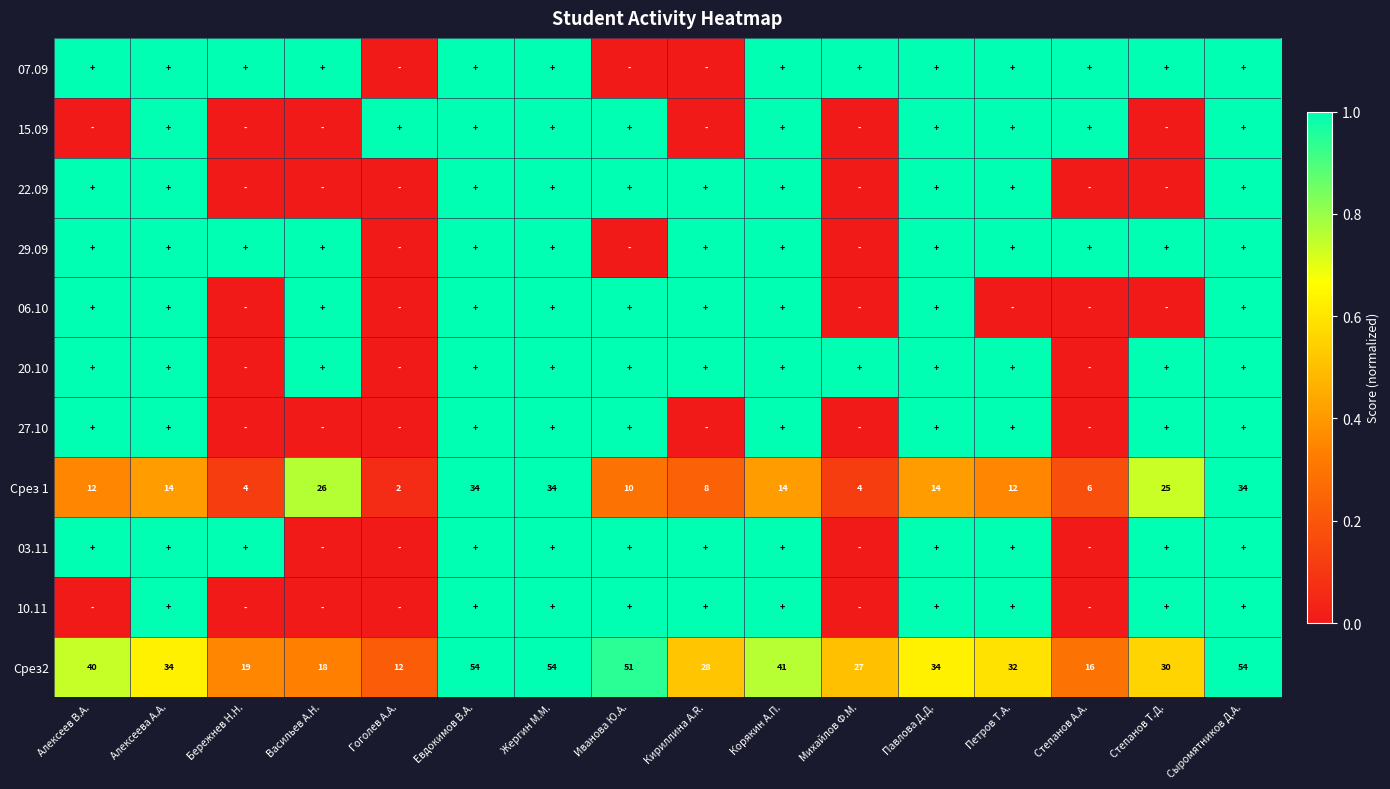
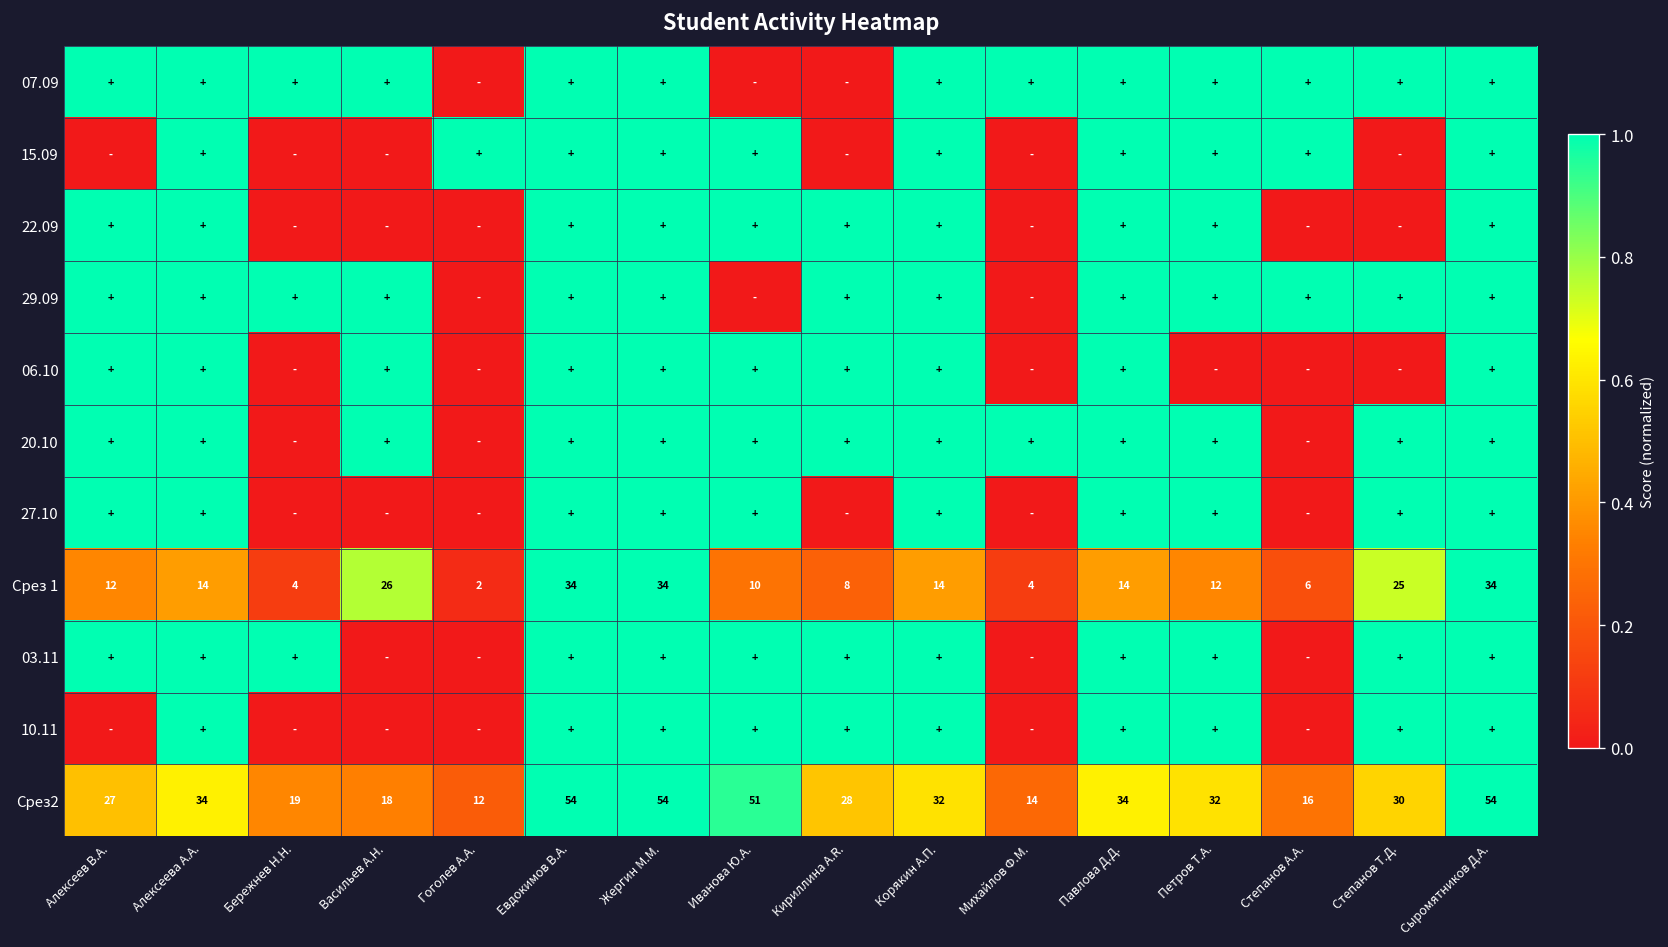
  {
    "Срез 1": {
      "Алексеев В.А.": 12,
      "Алексеева А.А.": 14,
      "Бережнев Н.Н.": 4,
      "Васильев А.Н.": 26,
      "Гоголев А.А.": 2,
      "Евдокимов В.А.": 34,
      "Жергин М.М.": 34,
      "Иванова Ю.А.": 10,
      "Кириллина А.R.": 8,
      "Корякин А.П.": 14,
      "Михайлов Ф.М.": 4,
      "Павлова Д.Д.": 14,
      "Петров Т.А.": 12,
      "Степанов А.А.": 6,
      "Степанов Т.Д.": 25,
      "Сыромятников Д.А.": 34
    },
    "Срез2": {
-     "Алексеев В.А.": 40,
+     "Алексеев В.А.": 27,
      "Алексеева А.А.": 34,
      "Бережнев Н.Н.": 19,
      "Васильев А.Н.": 18,
      "Гоголев А.А.": 12,
      "Евдокимов В.А.": 54,
      "Жергин М.М.": 54,
      "Иванова Ю.А.": 51,
      "Кириллина А.R.": 28,
-     "Корякин А.П.": 41,
-     "Михайлов Ф.М.": 27,
+     "Корякин А.П.": 32,
+     "Михайлов Ф.М.": 14,
      "Павлова Д.Д.": 34,
      "Петров Т.А.": 32,
      "Степанов А.А.": 16,
      "Степанов Т.Д.": 30,
      "Сыромятников Д.А.": 54
    }
  }
